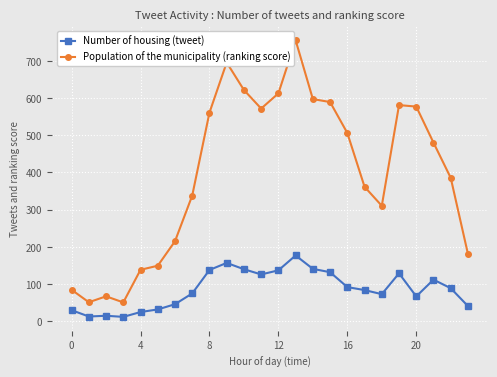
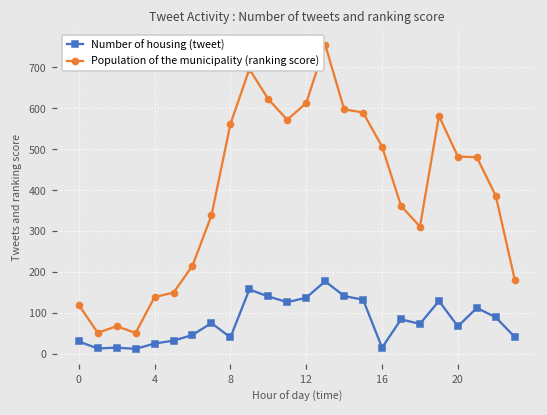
  {
    "Number of housing (tweet)": {
      "0": 30,
      "4": 30,
-     "8": 140,
+     "8": 40,
      "12": 140,
-     "16": 90,
+     "16": 20,
      "20": 70
    },
    "Population of the municipality (ranking score)": {
-     "0": 80,
+     "0": 120,
      "4": 140,
      "8": 560,
      "12": 610,
      "16": 510,
-     "20": 580
+     "20": 480
    }
  }
